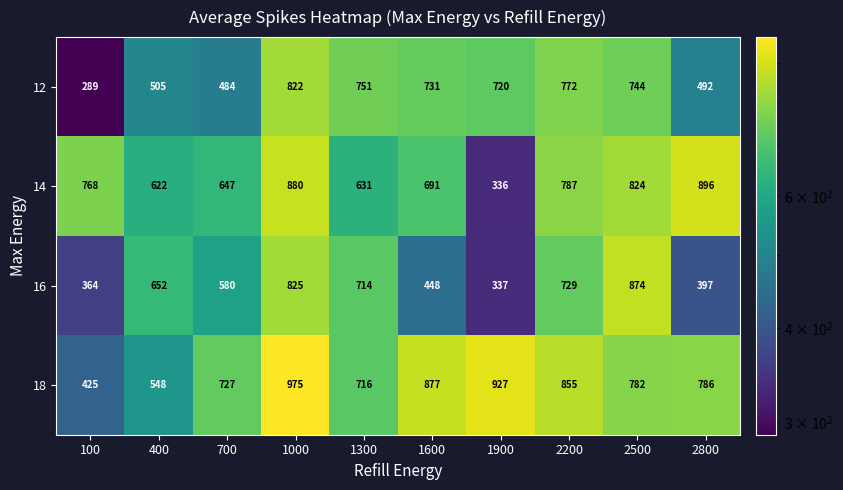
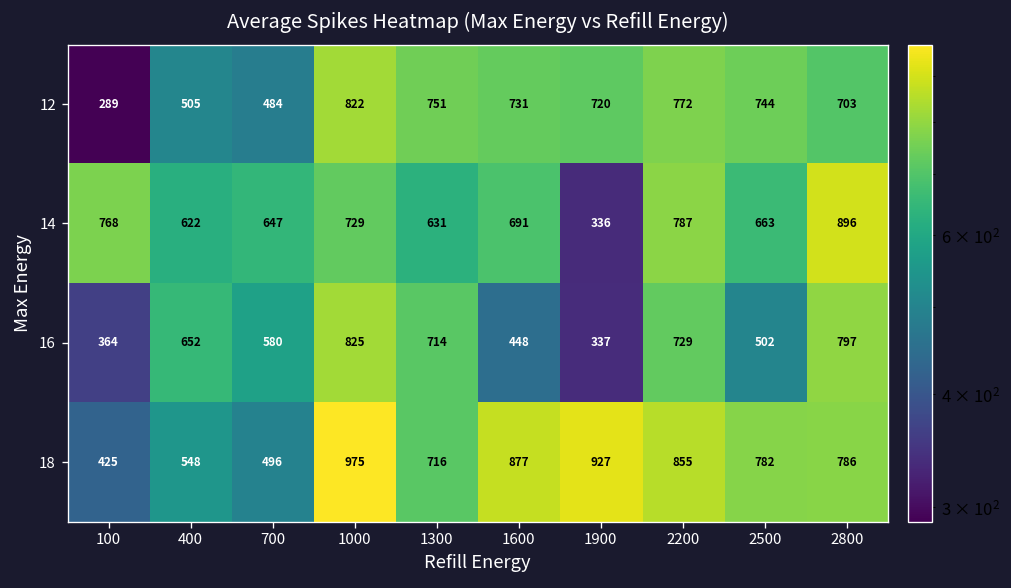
  {
    "12": {
      "100": 289,
      "400": 505,
      "700": 484,
      "1000": 822,
      "1300": 751,
      "1600": 731,
      "1900": 720,
      "2200": 772,
      "2500": 744,
-     "2800": 492
+     "2800": 703
    },
    "14": {
      "100": 768,
      "400": 622,
      "700": 647,
-     "1000": 880,
+     "1000": 729,
      "1300": 631,
      "1600": 691,
      "1900": 336,
      "2200": 787,
-     "2500": 824,
+     "2500": 663,
      "2800": 896
    },
    "16": {
      "100": 364,
      "400": 652,
      "700": 580,
      "1000": 825,
      "1300": 714,
      "1600": 448,
      "1900": 337,
      "2200": 729,
-     "2500": 874,
-     "2800": 397
+     "2500": 502,
+     "2800": 797
    },
    "18": {
      "100": 425,
      "400": 548,
-     "700": 727,
+     "700": 496,
      "1000": 975,
      "1300": 716,
      "1600": 877,
      "1900": 927,
      "2200": 855,
      "2500": 782,
      "2800": 786
    }
  }
